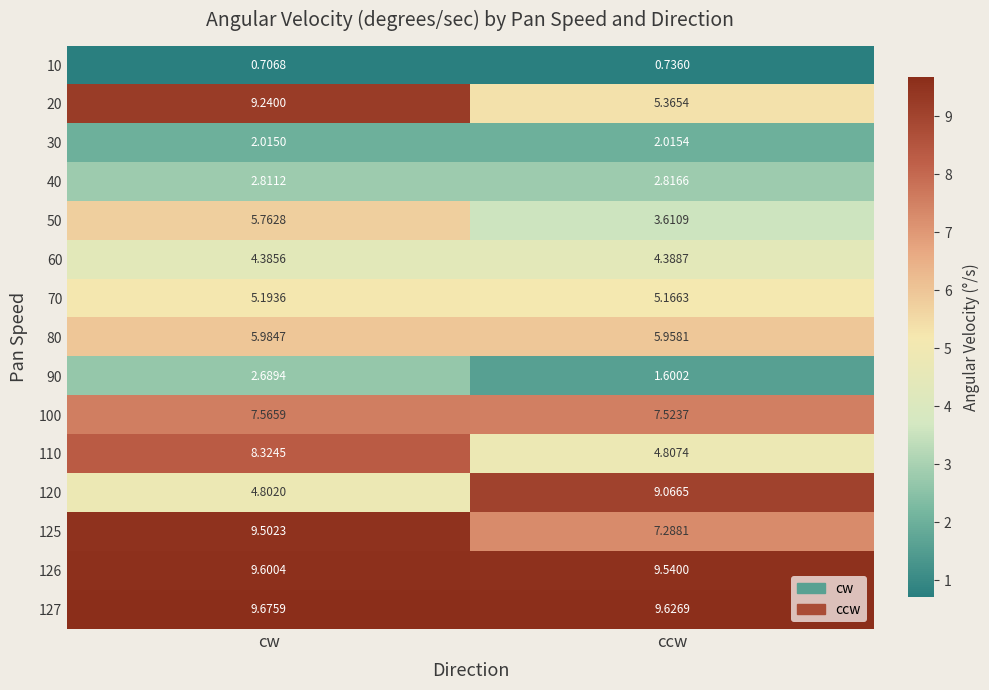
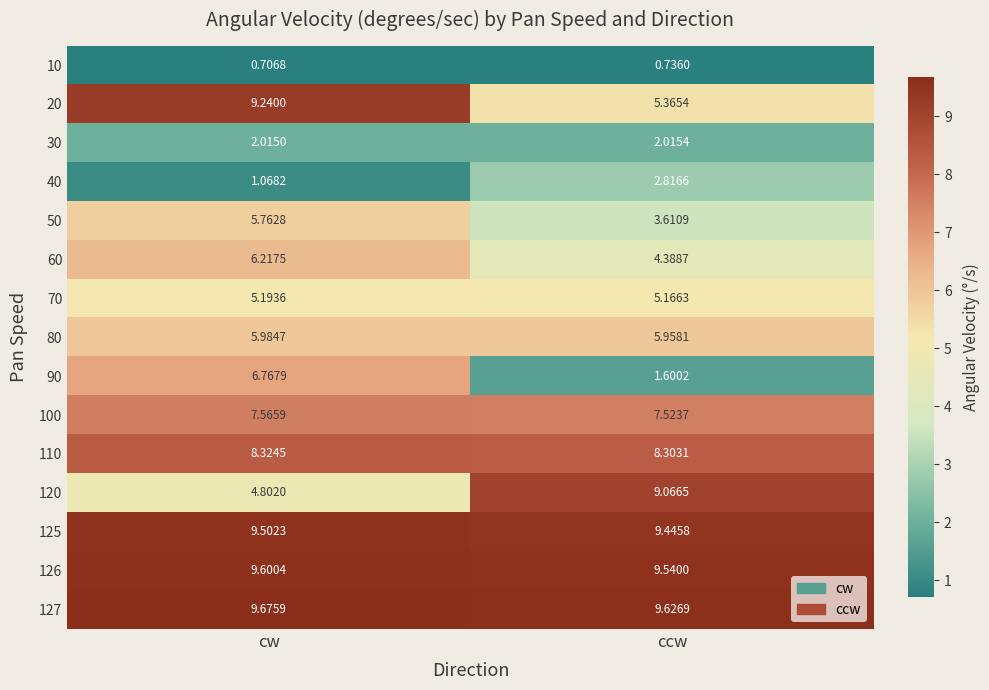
  {
    "10": {
      "cw": 0.7068,
      "ccw": 0.7360
    },
    "20": {
      "cw": 9.2400,
      "ccw": 5.3654
    },
    "30": {
      "cw": 2.0150,
      "ccw": 2.0154
    },
    "40": {
-     "cw": 2.8112,
+     "cw": 1.0682,
      "ccw": 2.8166
    },
    "50": {
      "cw": 5.7628,
      "ccw": 3.6109
    },
    "60": {
-     "cw": 4.3856,
+     "cw": 6.2175,
      "ccw": 4.3887
    },
    "70": {
      "cw": 5.1936,
      "ccw": 5.1663
    },
    "80": {
      "cw": 5.9847,
      "ccw": 5.9581
    },
    "90": {
-     "cw": 2.6894,
+     "cw": 6.7679,
      "ccw": 1.6002
    },
    "100": {
      "cw": 7.5659,
      "ccw": 7.5237
    },
    "110": {
      "cw": 8.3245,
-     "ccw": 4.8074
+     "ccw": 8.3031
    },
    "120": {
      "cw": 4.8020,
      "ccw": 9.0665
    },
    "125": {
      "cw": 9.5023,
-     "ccw": 7.2881
+     "ccw": 9.4458
    },
    "126": {
      "cw": 9.6004,
      "ccw": 9.5400
    },
    "127": {
      "cw": 9.6759,
      "ccw": 9.6269
    }
  }
